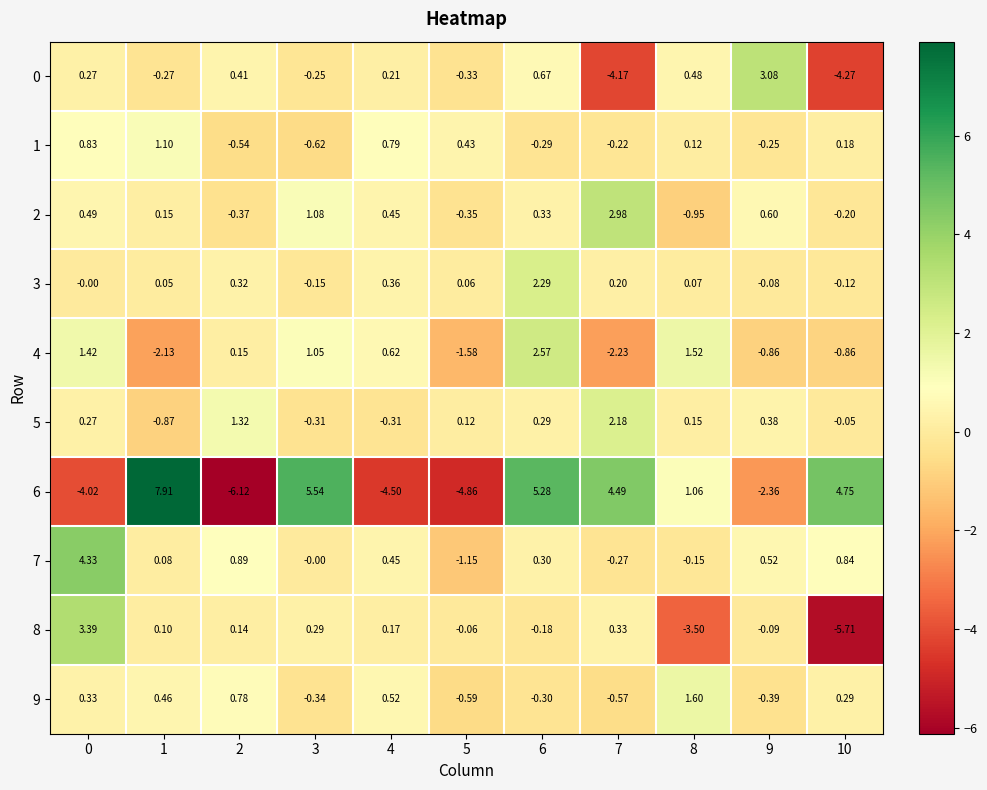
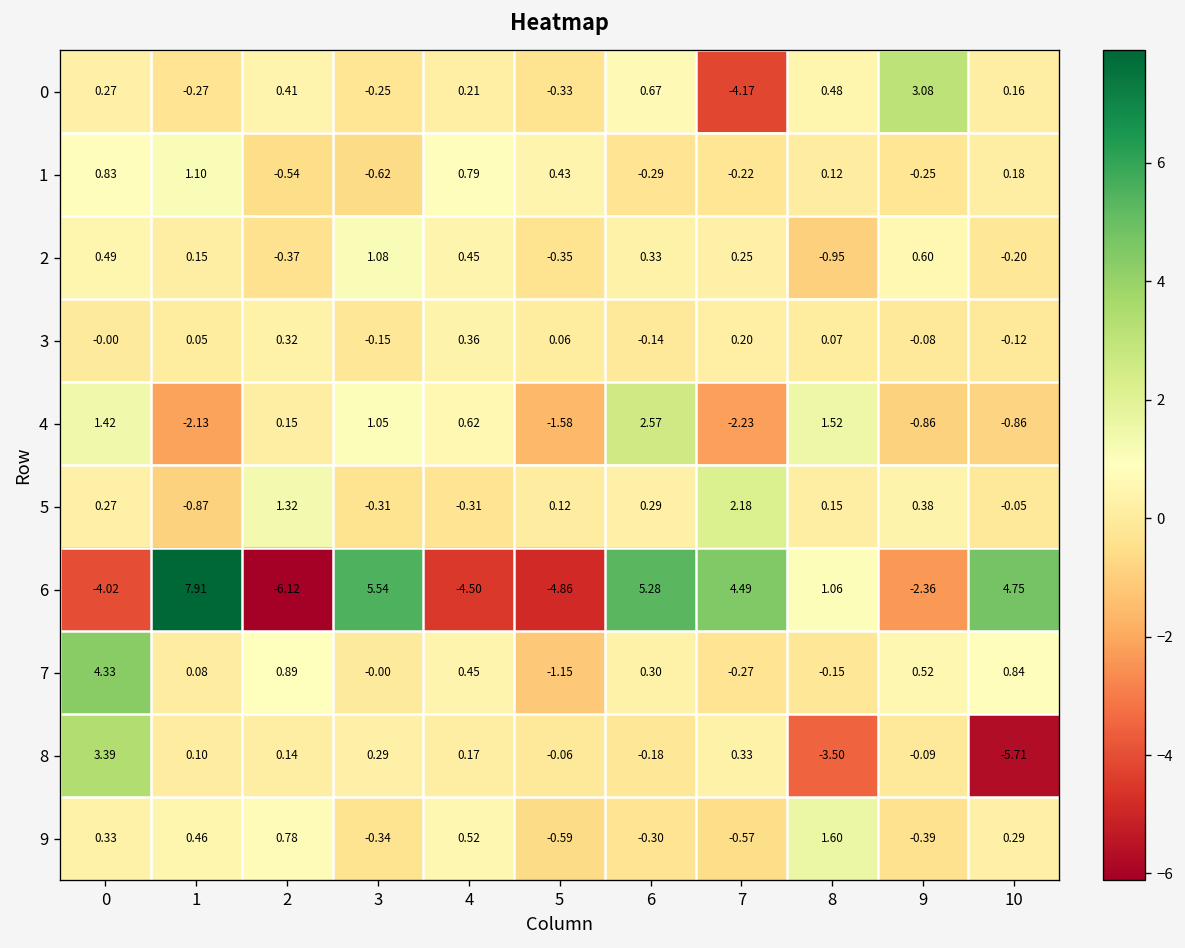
  {
    "0": {
      "0": 0.27,
      "1": -0.27,
      "2": 0.41,
      "3": -0.25,
      "4": 0.21,
      "5": -0.33,
      "6": 0.67,
      "7": -4.17,
      "8": 0.48,
      "9": 3.08,
-     "10": -4.27
+     "10": 0.16
    },
    "1": {
      "0": 0.83,
      "1": 1.10,
      "2": -0.54,
      "3": -0.62,
      "4": 0.79,
      "5": 0.43,
      "6": -0.29,
      "7": -0.22,
      "8": 0.12,
      "9": -0.25,
      "10": 0.18
    },
    "2": {
      "0": 0.49,
      "1": 0.15,
      "2": -0.37,
      "3": 1.08,
      "4": 0.45,
      "5": -0.35,
      "6": 0.33,
-     "7": 2.98,
+     "7": 0.25,
      "8": -0.95,
      "9": 0.60,
      "10": -0.20
    },
    "3": {
      "0": -0.00,
      "1": 0.05,
      "2": 0.32,
      "3": -0.15,
      "4": 0.36,
      "5": 0.06,
-     "6": 2.29,
+     "6": -0.14,
      "7": 0.20,
      "8": 0.07,
      "9": -0.08,
      "10": -0.12
    },
    "4": {
      "0": 1.42,
      "1": -2.13,
      "2": 0.15,
      "3": 1.05,
      "4": 0.62,
      "5": -1.58,
      "6": 2.57,
      "7": -2.23,
      "8": 1.52,
      "9": -0.86,
      "10": -0.86
    },
    "5": {
      "0": 0.27,
      "1": -0.87,
      "2": 1.32,
      "3": -0.31,
      "4": -0.31,
      "5": 0.12,
      "6": 0.29,
      "7": 2.18,
      "8": 0.15,
      "9": 0.38,
      "10": -0.05
    },
    "6": {
      "0": -4.02,
      "1": 7.91,
      "2": -6.12,
      "3": 5.54,
      "4": -4.50,
      "5": -4.86,
      "6": 5.28,
      "7": 4.49,
      "8": 1.06,
      "9": -2.36,
      "10": 4.75
    },
    "7": {
      "0": 4.33,
      "1": 0.08,
      "2": 0.89,
      "3": -0.00,
      "4": 0.45,
      "5": -1.15,
      "6": 0.30,
      "7": -0.27,
      "8": -0.15,
      "9": 0.52,
      "10": 0.84
    },
    "8": {
      "0": 3.39,
      "1": 0.10,
      "2": 0.14,
      "3": 0.29,
      "4": 0.17,
      "5": -0.06,
      "6": -0.18,
      "7": 0.33,
      "8": -3.50,
      "9": -0.09,
      "10": -5.71
    },
    "9": {
      "0": 0.33,
      "1": 0.46,
      "2": 0.78,
      "3": -0.34,
      "4": 0.52,
      "5": -0.59,
      "6": -0.30,
      "7": -0.57,
      "8": 1.60,
      "9": -0.39,
      "10": 0.29
    }
  }
